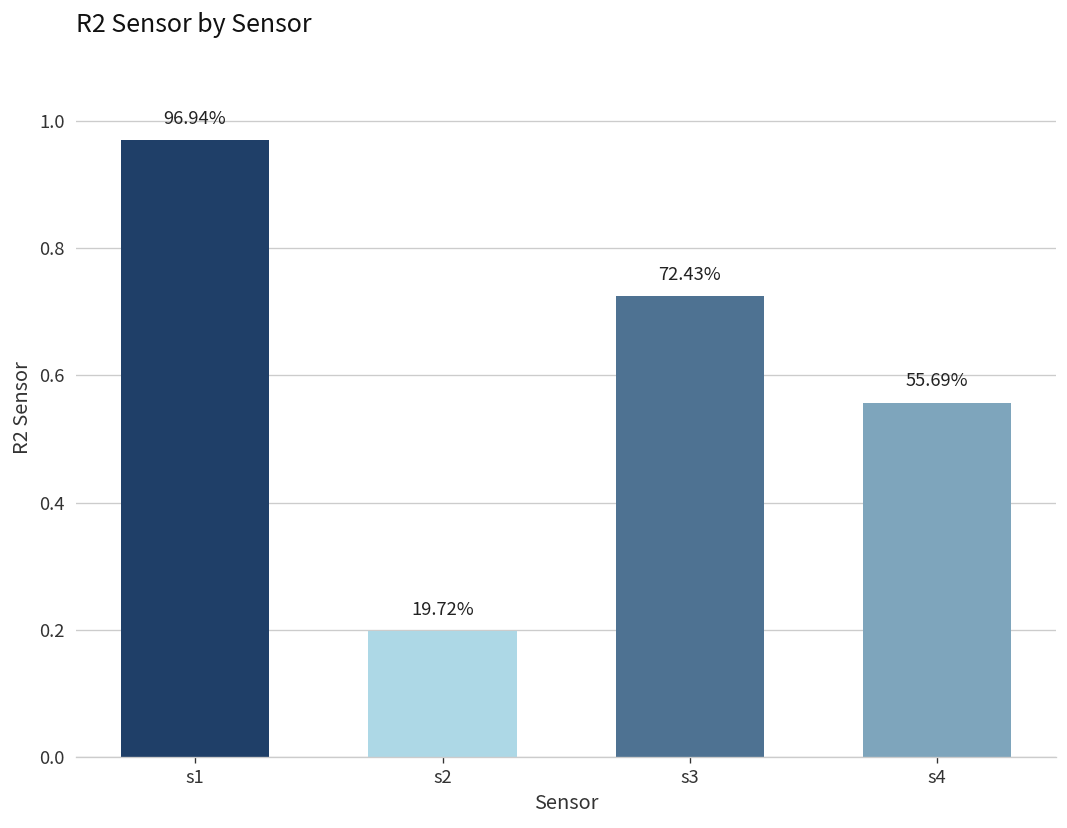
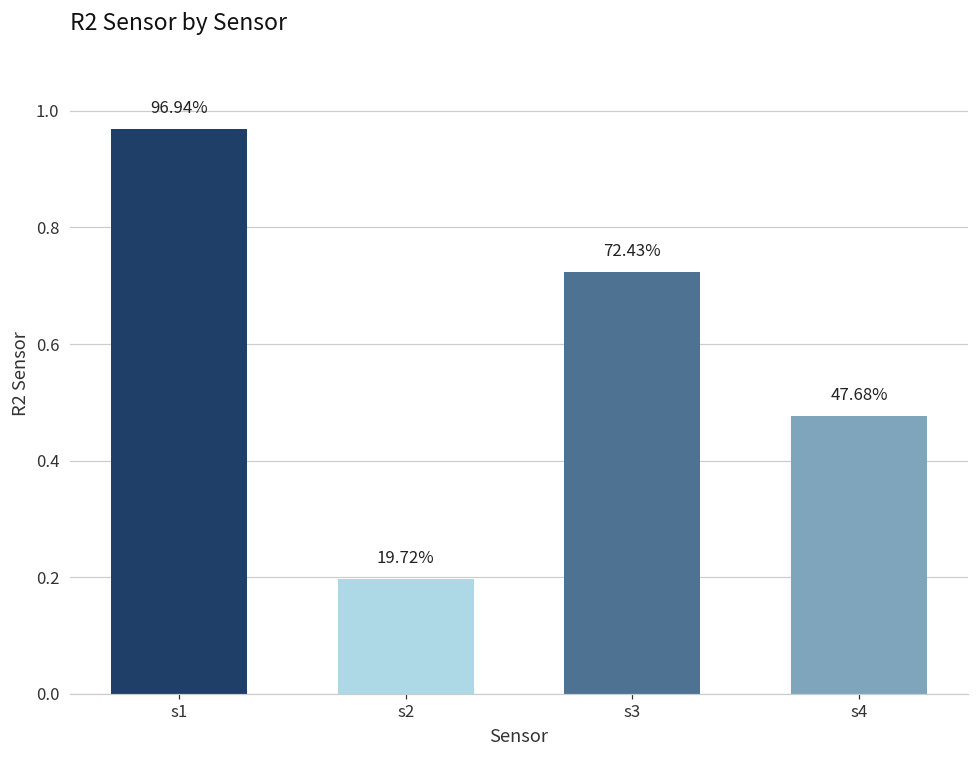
  {
    "s1": "96.94%",
    "s2": "19.72%",
    "s3": "72.43%",
-   "s4": "55.69%"
+   "s4": "47.68%"
  }
